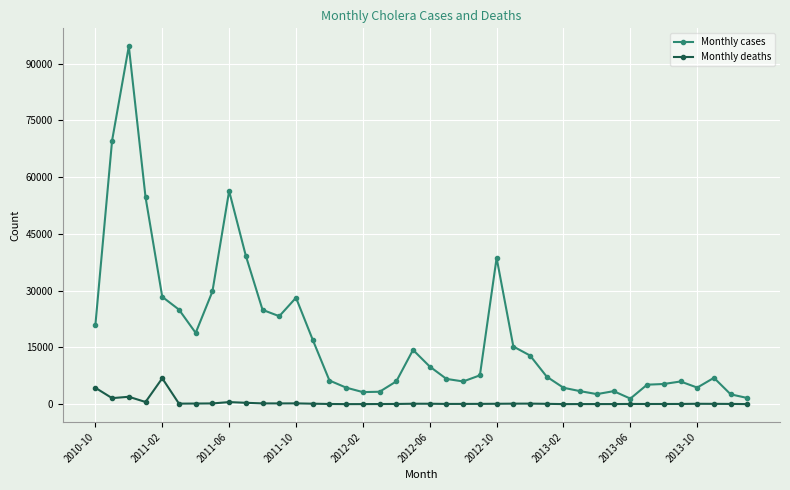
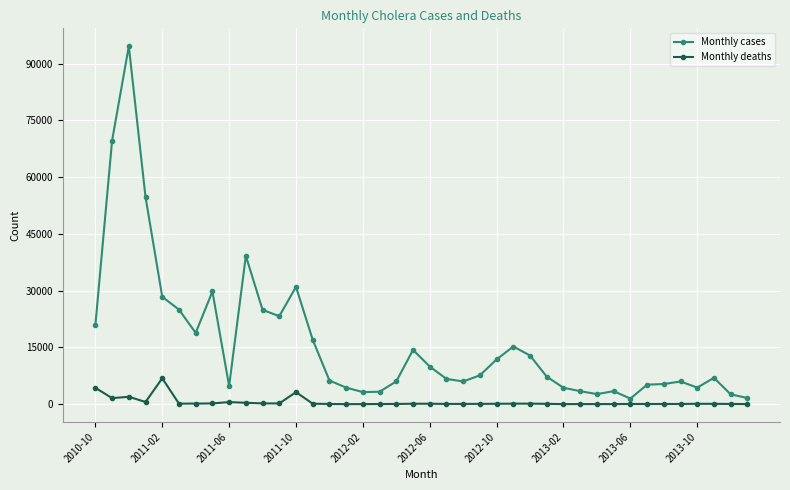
  {
    "Monthly cases": {
      "2010-10": 21000,
      "2011-02": 28000,
-     "2011-06": 56000,
-     "2011-10": 28000,
+     "2011-06": 5000,
+     "2011-10": 31000,
      "2012-02": 3000,
      "2012-06": 10000,
-     "2012-10": 39000,
+     "2012-10": 12000,
      "2013-02": 4000,
      "2013-06": 1000,
      "2013-10": 4000
    },
    "Monthly deaths": {
      "2010-10": 4000,
      "2011-02": 7000,
      "2011-06": 1000,
-     "2011-10": 0,
+     "2011-10": 3000,
      "2012-02": 0,
      "2012-06": 0,
      "2012-10": 0,
      "2013-02": 0,
      "2013-06": 0,
      "2013-10": 0
    }
  }
